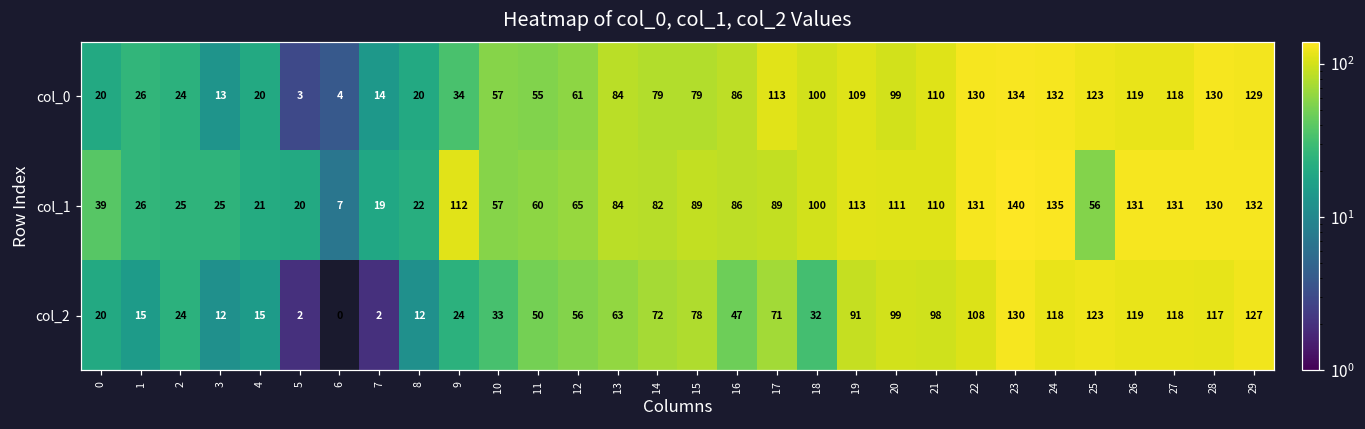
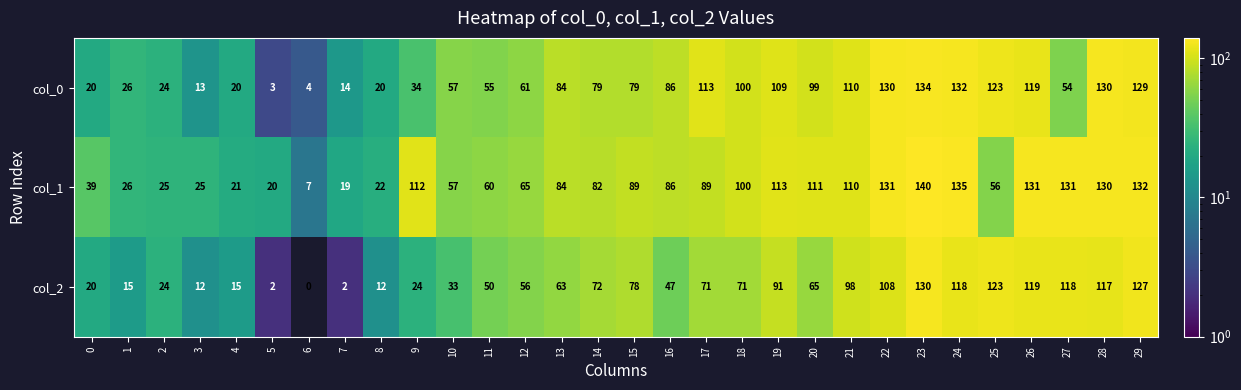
  {
    "col_0": {
      "0": 20,
      "1": 26,
      "2": 24,
      "3": 13,
      "4": 20,
      "5": 3,
      "6": 4,
      "7": 14,
      "8": 20,
      "9": 34,
      "10": 57,
      "11": 55,
      "12": 61,
      "13": 84,
      "14": 79,
      "15": 79,
      "16": 86,
      "17": 113,
      "18": 100,
      "19": 109,
      "20": 99,
      "21": 110,
      "22": 130,
      "23": 134,
      "24": 132,
      "25": 123,
      "26": 119,
-     "27": 118,
+     "27": 54,
      "28": 130,
      "29": 129
    },
    "col_1": {
      "0": 39,
      "1": 26,
      "2": 25,
      "3": 25,
      "4": 21,
      "5": 20,
      "6": 7,
      "7": 19,
      "8": 22,
      "9": 112,
      "10": 57,
      "11": 60,
      "12": 65,
      "13": 84,
      "14": 82,
      "15": 89,
      "16": 86,
      "17": 89,
      "18": 100,
      "19": 113,
      "20": 111,
      "21": 110,
      "22": 131,
      "23": 140,
      "24": 135,
      "25": 56,
      "26": 131,
      "27": 131,
      "28": 130,
      "29": 132
    },
    "col_2": {
      "0": 20,
      "1": 15,
      "2": 24,
      "3": 12,
      "4": 15,
      "5": 2,
      "7": 2,
      "8": 12,
      "9": 24,
      "10": 33,
      "11": 50,
      "12": 56,
      "13": 63,
      "14": 72,
      "15": 78,
      "16": 47,
      "17": 71,
-     "18": 32,
+     "18": 71,
      "19": 91,
-     "20": 99,
+     "20": 65,
      "21": 98,
      "22": 108,
      "23": 130,
      "24": 118,
      "25": 123,
      "26": 119,
      "27": 118,
      "28": 117,
      "29": 127
    }
  }
